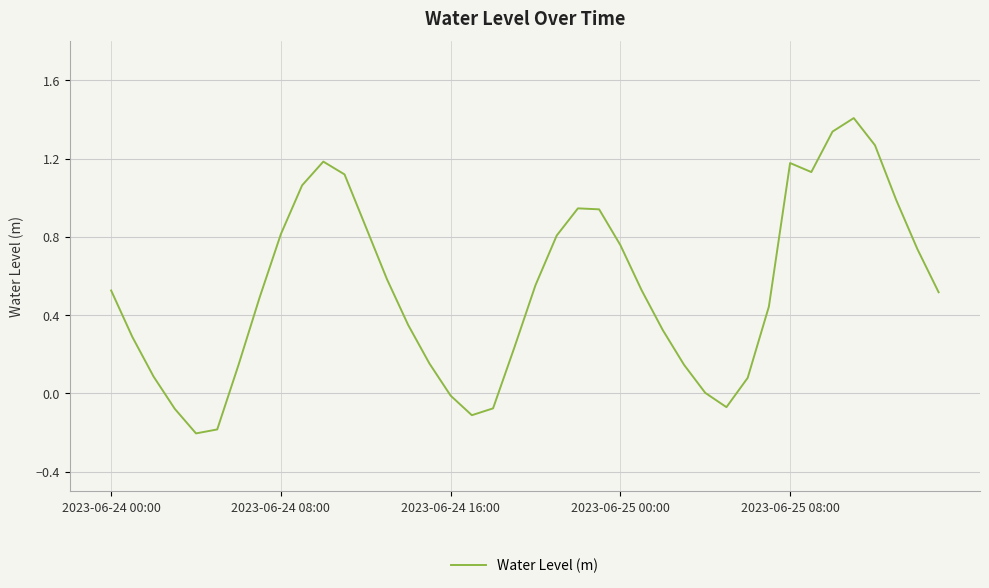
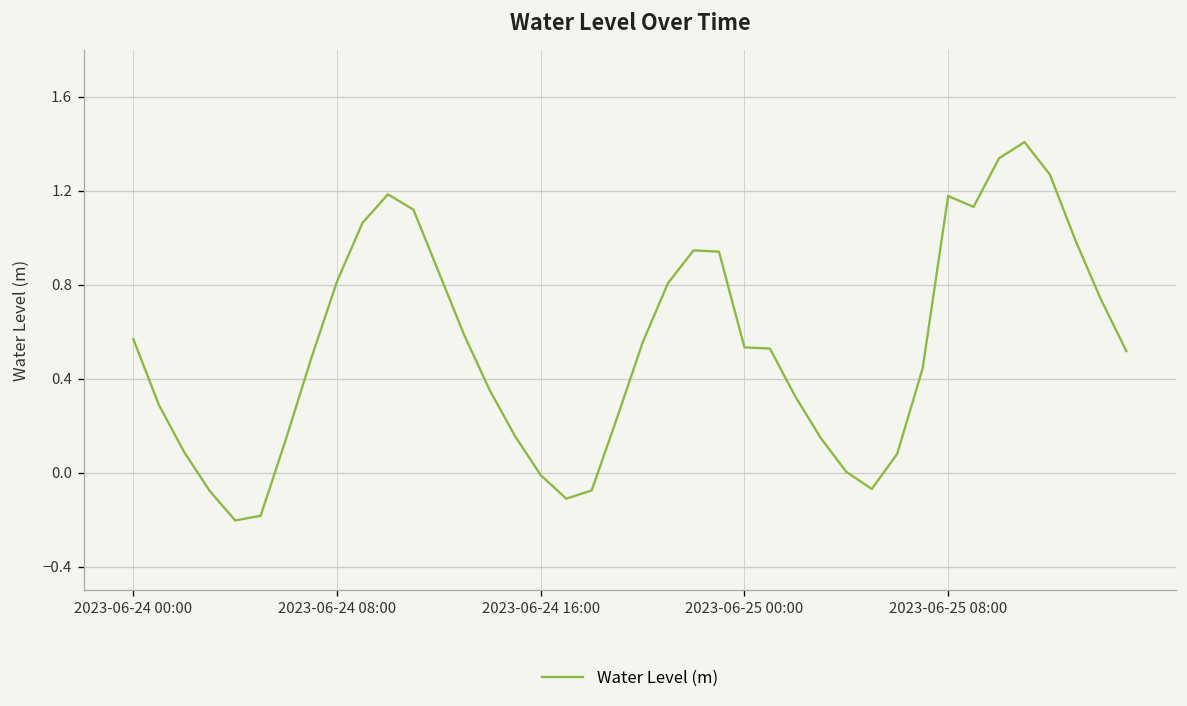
  {
-   "2023-06-24 00:00": 0.53,
+   "2023-06-24 00:00": 0.57,
    "2023-06-24 08:00": 0.81,
    "2023-06-24 16:00": -0.01,
-   "2023-06-25 00:00": 0.76,
+   "2023-06-25 00:00": 0.53,
    "2023-06-25 08:00": 1.18
  }
